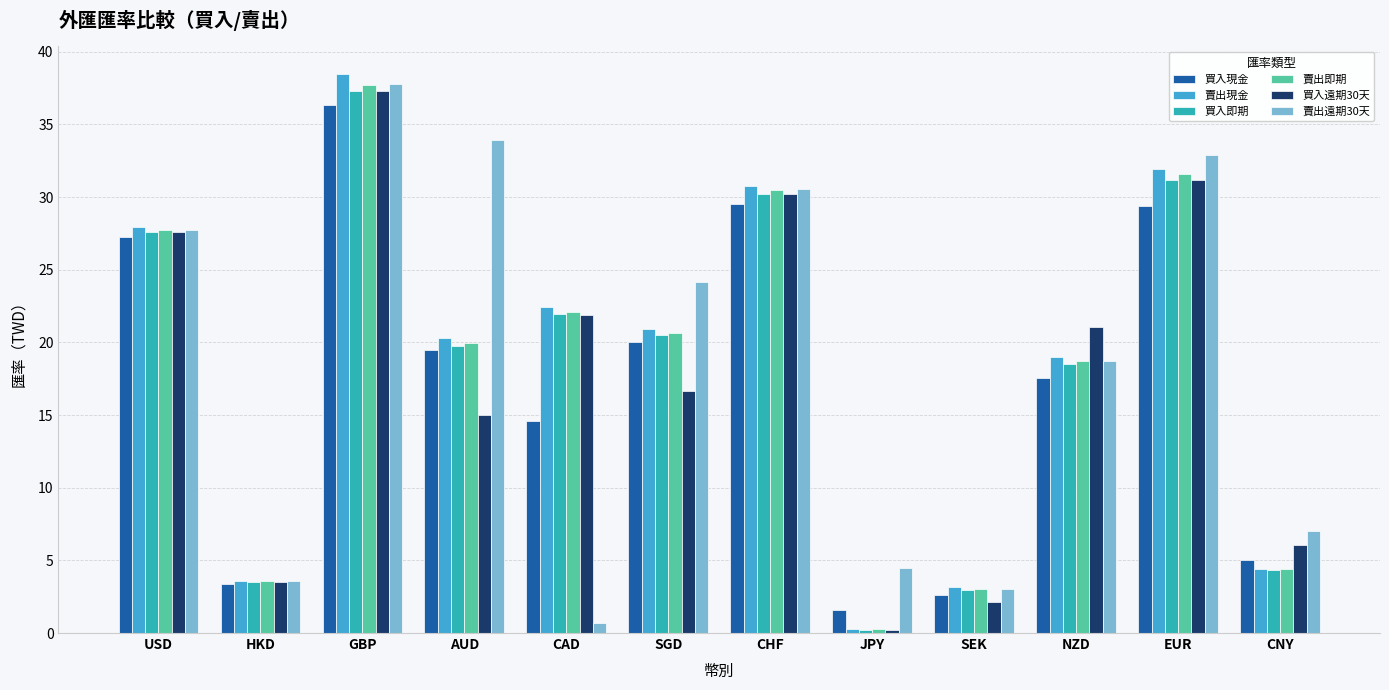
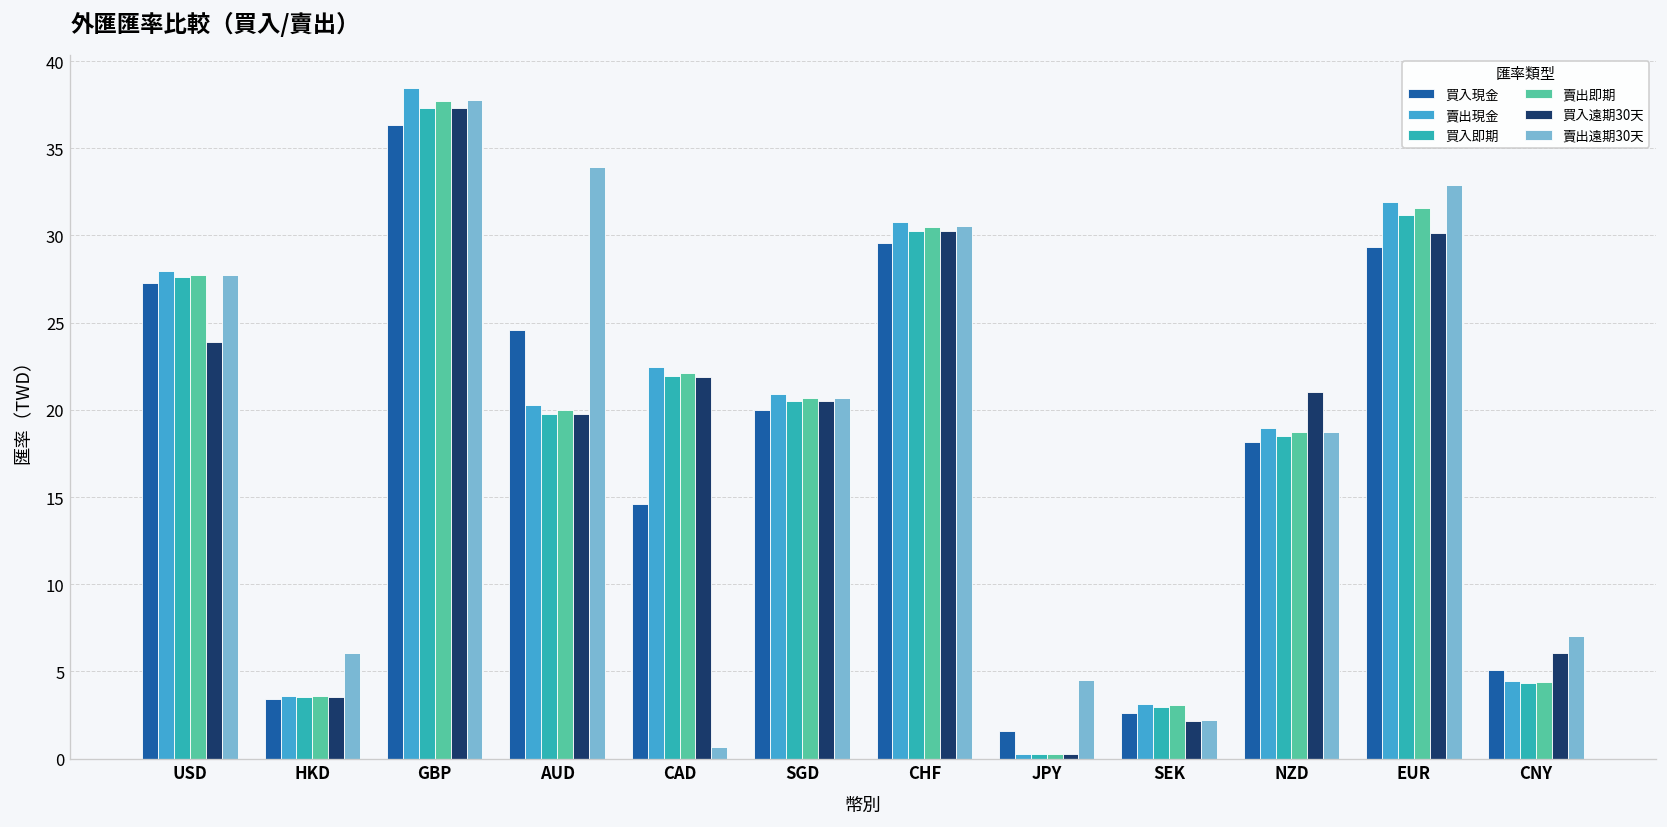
  {
    "買入現金": {
      "USD": 27.3,
      "HKD": 3.4,
      "GBP": 36.3,
-     "AUD": 19.5,
+     "AUD": 24.6,
      "CAD": 14.6,
      "SGD": 20.0,
      "CHF": 29.6,
      "JPY": 1.6,
      "SEK": 2.6,
-     "NZD": 17.5,
+     "NZD": 18.1,
      "EUR": 29.4,
      "CNY": 5.1
    },
    "買入遠期30天": {
-     "USD": 27.6,
+     "USD": 23.9,
      "HKD": 3.5,
      "GBP": 37.3,
-     "AUD": 15.0,
+     "AUD": 19.8,
      "CAD": 21.9,
-     "SGD": 16.7,
+     "SGD": 20.5,
      "CHF": 30.2,
      "JPY": 0.2,
      "SEK": 2.1,
      "NZD": 21.0,
-     "EUR": 31.2,
+     "EUR": 30.1,
      "CNY": 6.1
    },
    "賣出遠期30天": {
      "USD": 27.7,
-     "HKD": 3.6,
+     "HKD": 6.0,
      "GBP": 37.8,
      "AUD": 33.9,
      "CAD": 0.7,
-     "SGD": 24.1,
+     "SGD": 20.7,
      "CHF": 30.5,
      "JPY": 4.5,
-     "SEK": 3.1,
+     "SEK": 2.2,
      "NZD": 18.7,
      "EUR": 32.9,
      "CNY": 7.0
    }
  }
